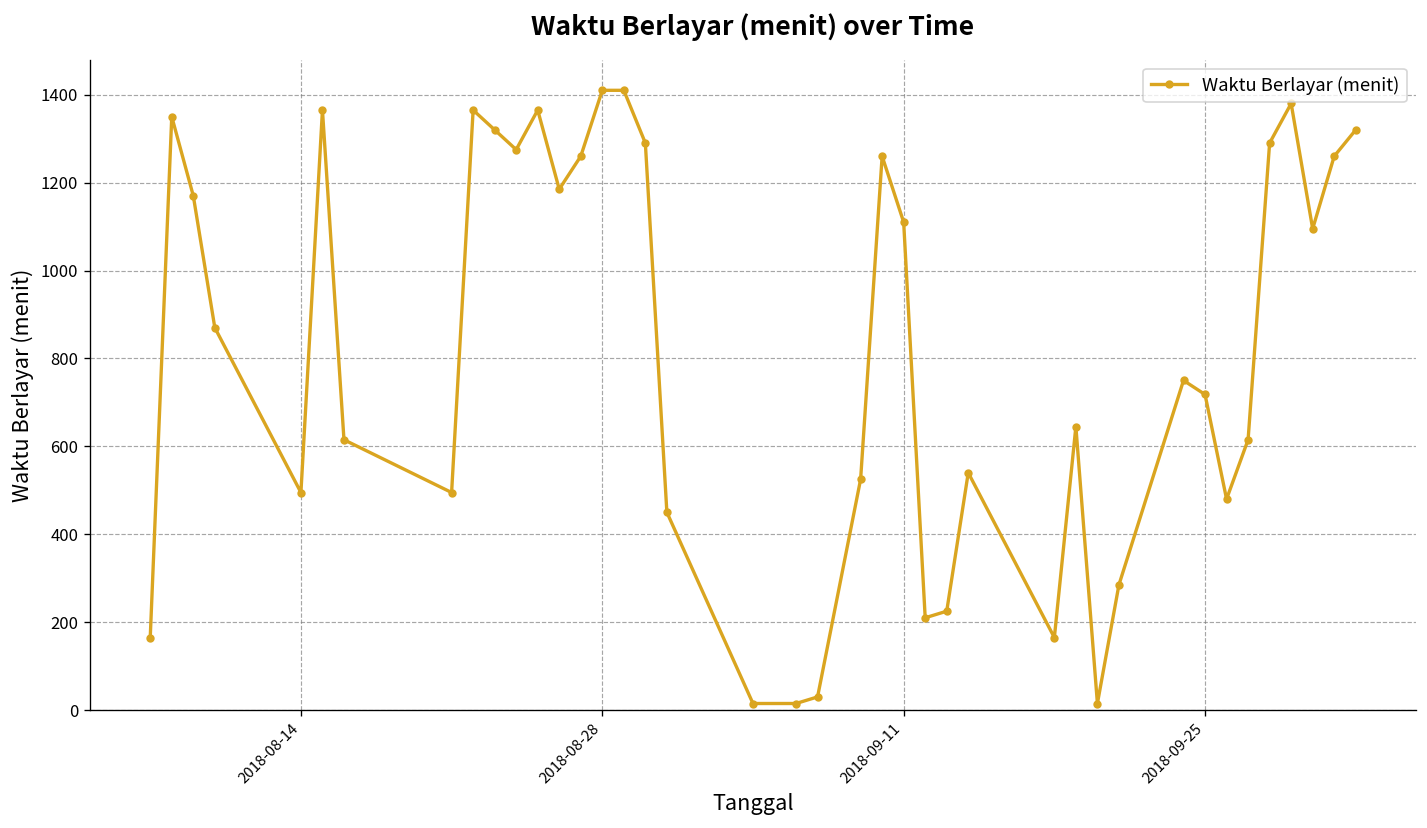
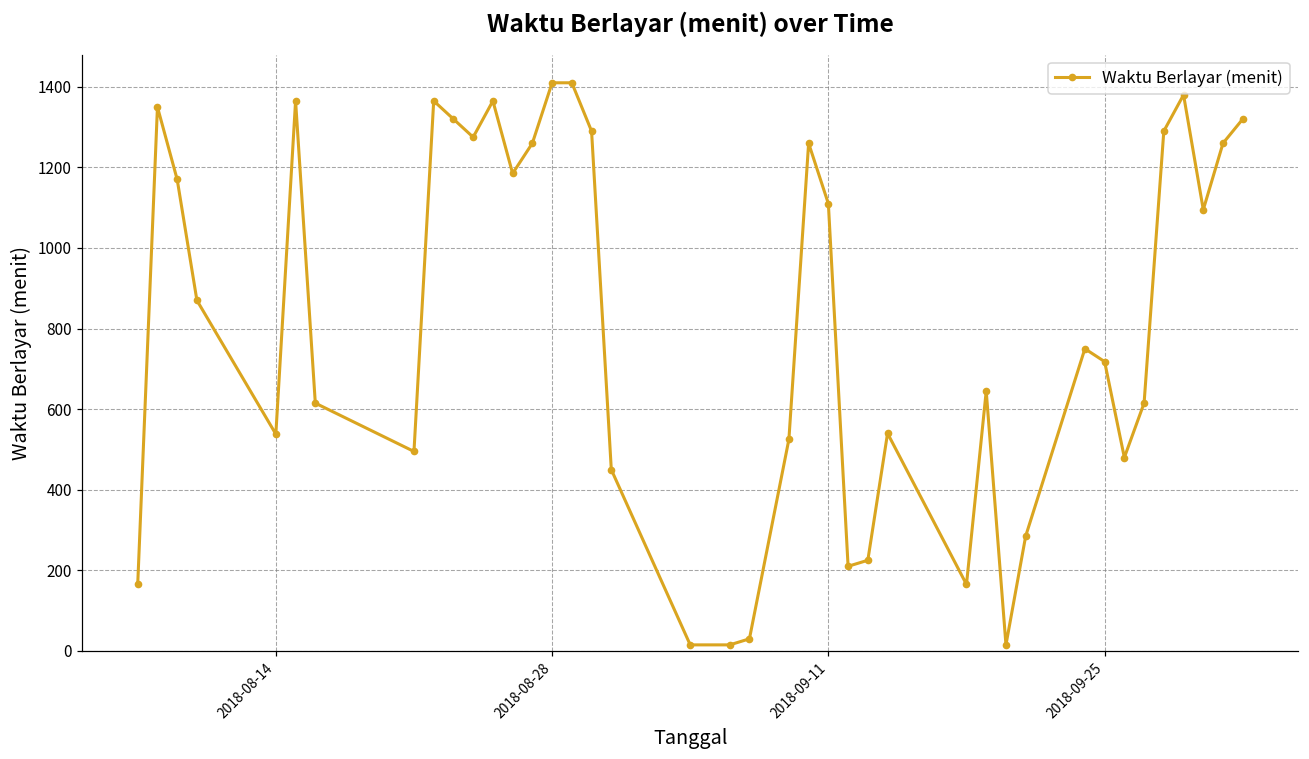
  {
-   "2018-08-14": 500,
+   "2018-08-14": 540,
    "2018-08-28": 1410,
    "2018-09-11": 1110,
    "2018-09-25": 720
  }
